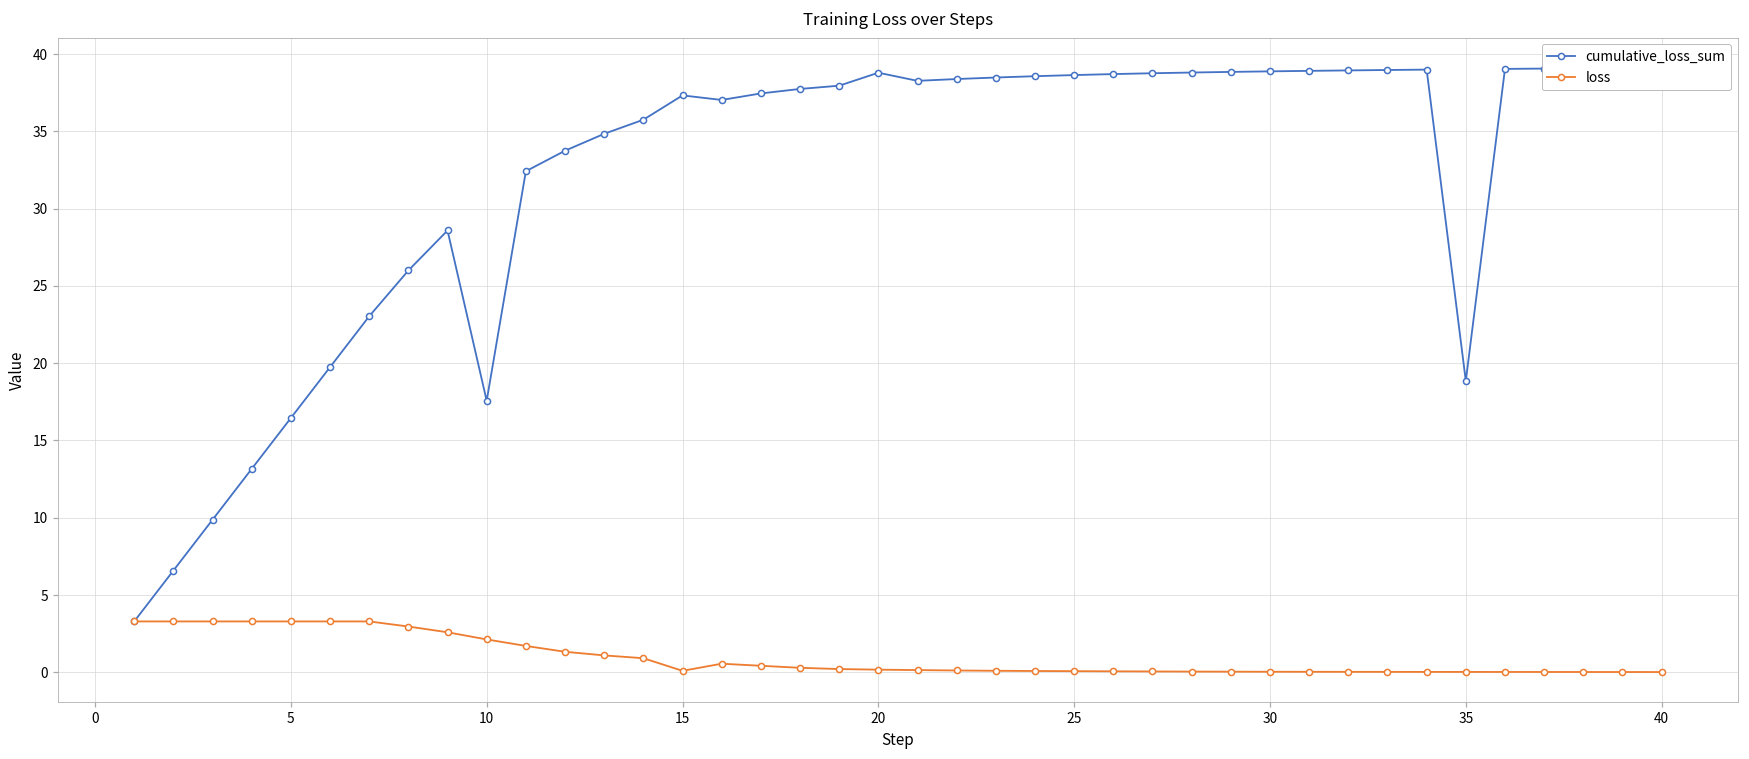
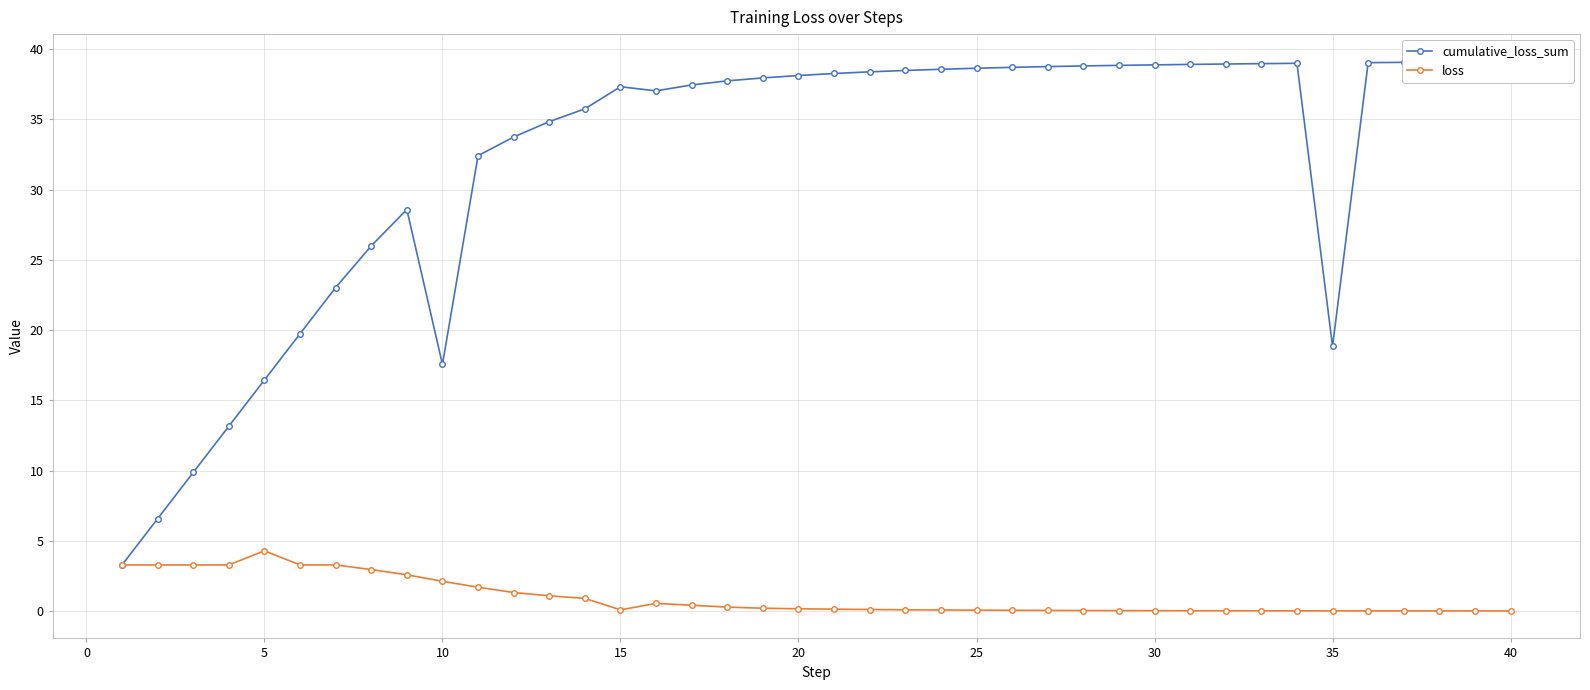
  {
    "cumulative_loss_sum": {
      "5": 16.5,
      "10": 17.6,
      "15": 37.3,
-     "20": 38.8,
+     "20": 38.1,
      "25": 38.6,
      "30": 38.9,
      "35": 18.8
    },
    "loss": {
-     "5": 3.3,
+     "5": 4.3,
      "10": 2.1,
      "15": 0.1,
      "20": 0.2,
      "25": 0.1,
      "30": 0.0,
      "35": 0.0,
      "40": 0.0
    }
  }
